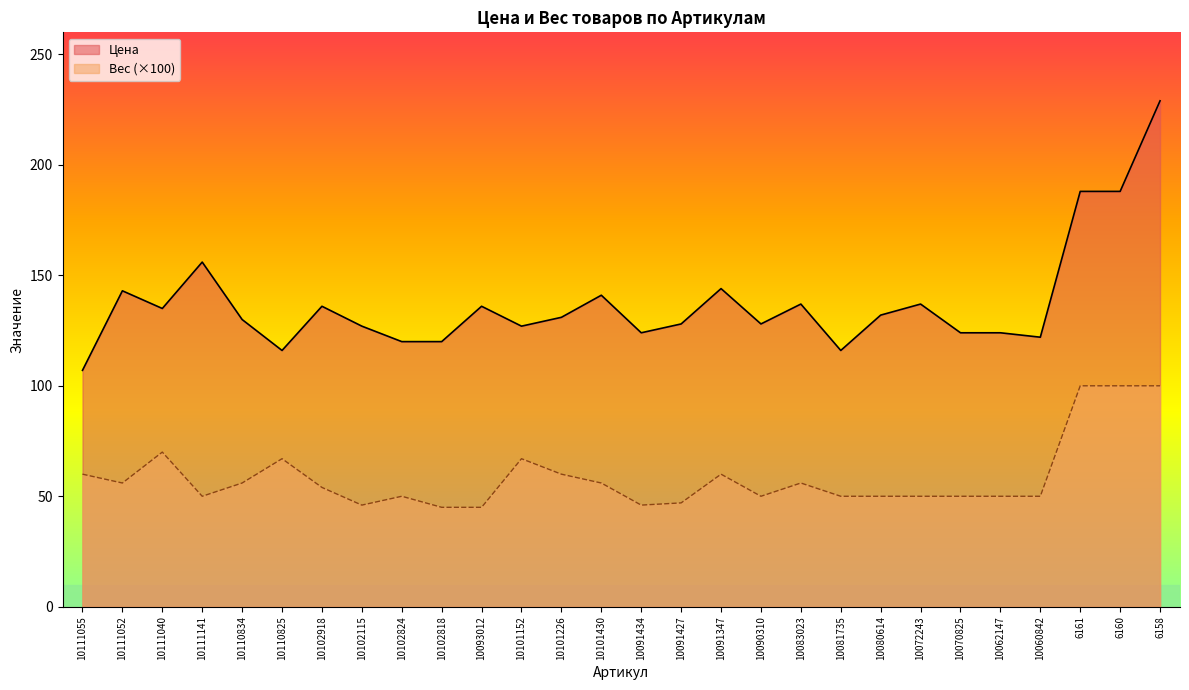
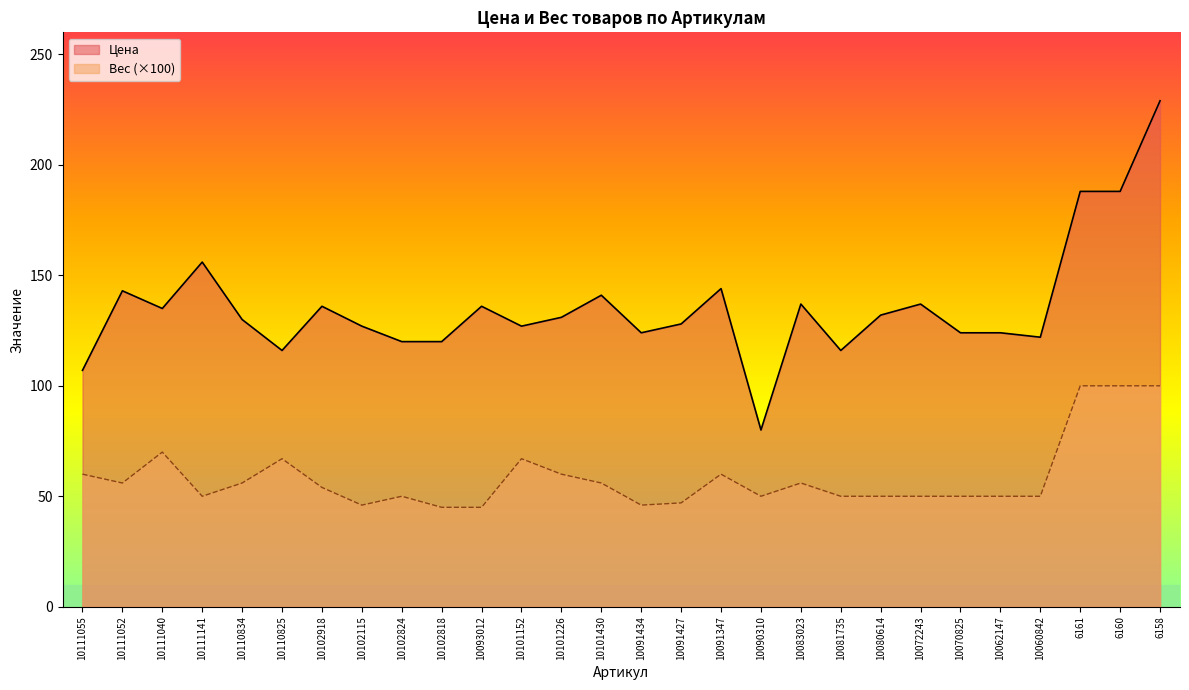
  {
    "Цена": {
      "10111055": 107,
      "10111052": 143,
      "10111040": 135,
      "10111141": 156,
      "10110834": 130,
      "10110825": 116,
      "10102918": 136,
      "10102115": 127,
      "10102824": 120,
      "10102818": 120,
      "10093012": 136,
      "10101152": 127,
      "10101226": 131,
      "10101430": 141,
      "10091434": 124,
      "10091427": 128,
      "10091347": 144,
-     "10090310": 128,
+     "10090310": 80,
      "10083023": 137,
      "10081735": 116,
      "10080614": 132,
      "10072243": 137,
      "10070825": 124,
      "10062147": 124,
      "10060842": 122,
      "6161": 188,
      "6160": 188,
      "6158": 229
    },
    "Вес (×100)": {
      "10111055": 60,
      "10111052": 56,
      "10111040": 70,
      "10111141": 50,
      "10110834": 56,
      "10110825": 67,
      "10102918": 54,
      "10102115": 46,
      "10102824": 50,
      "10102818": 45,
      "10093012": 45,
      "10101152": 67,
      "10101226": 60,
      "10101430": 56,
      "10091434": 46,
      "10091427": 47,
      "10091347": 60,
      "10090310": 50,
      "10083023": 56,
      "10081735": 50,
      "10080614": 50,
      "10072243": 50,
      "10070825": 50,
      "10062147": 50,
      "10060842": 50,
      "6161": 100,
      "6160": 100,
      "6158": 100
    }
  }
